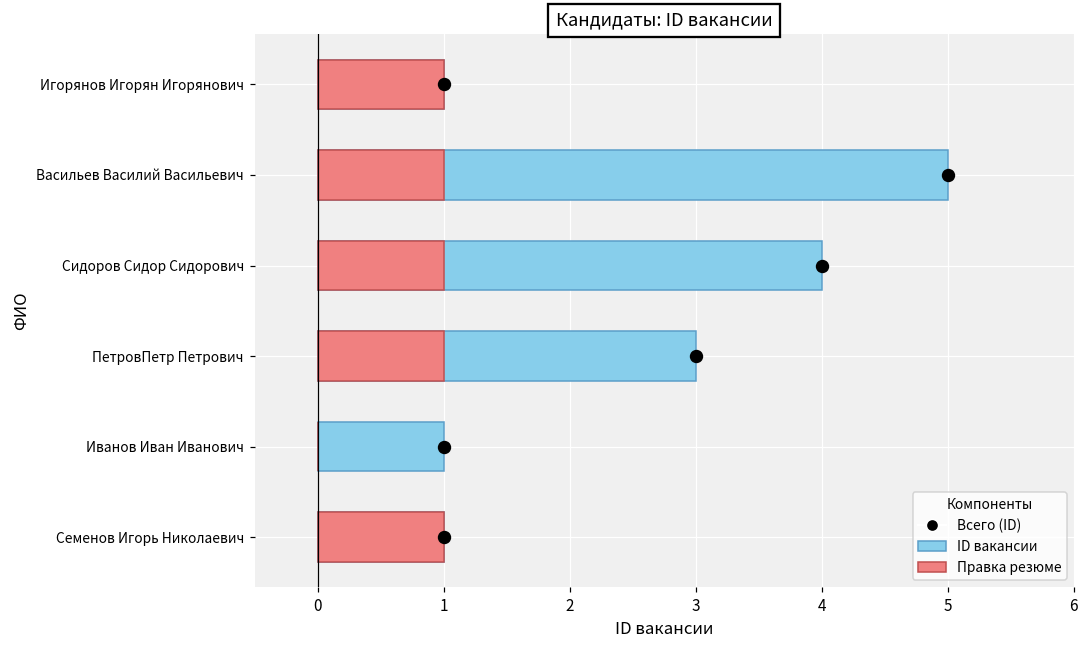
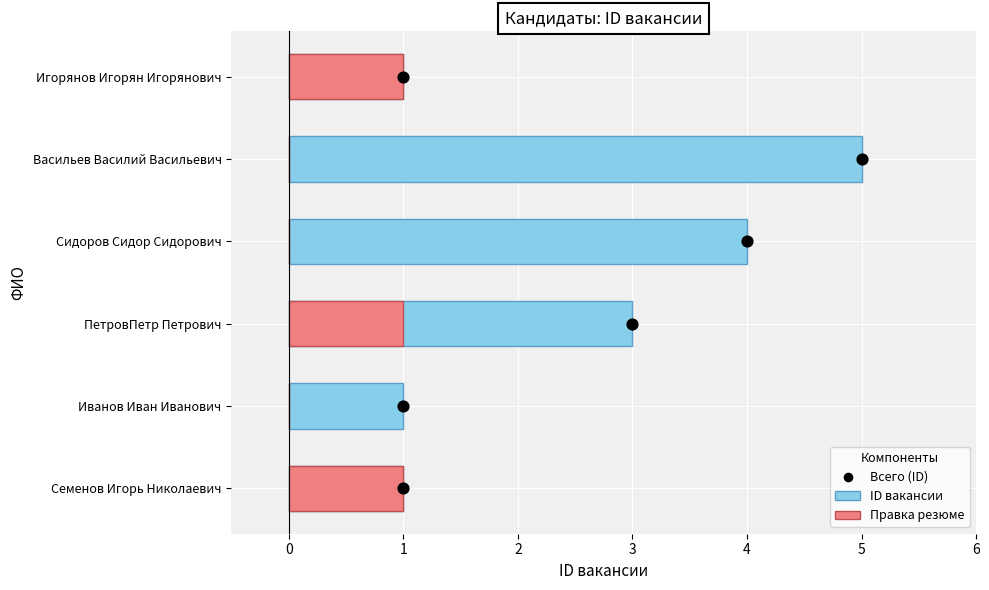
  {
    "Правка резюме": {
      "Игорянов Игорян Игорянович": 1,
-     "Васильев Василий Васильевич": 1,
-     "Сидоров Сидор Сидорович": 1,
+     "Васильев Василий Васильевич": 0,
+     "Сидоров Сидор Сидорович": 0,
      "Иванов Иван Иванович": 0,
      "Семенов Игорь Николаевич": 1
    }
  }
